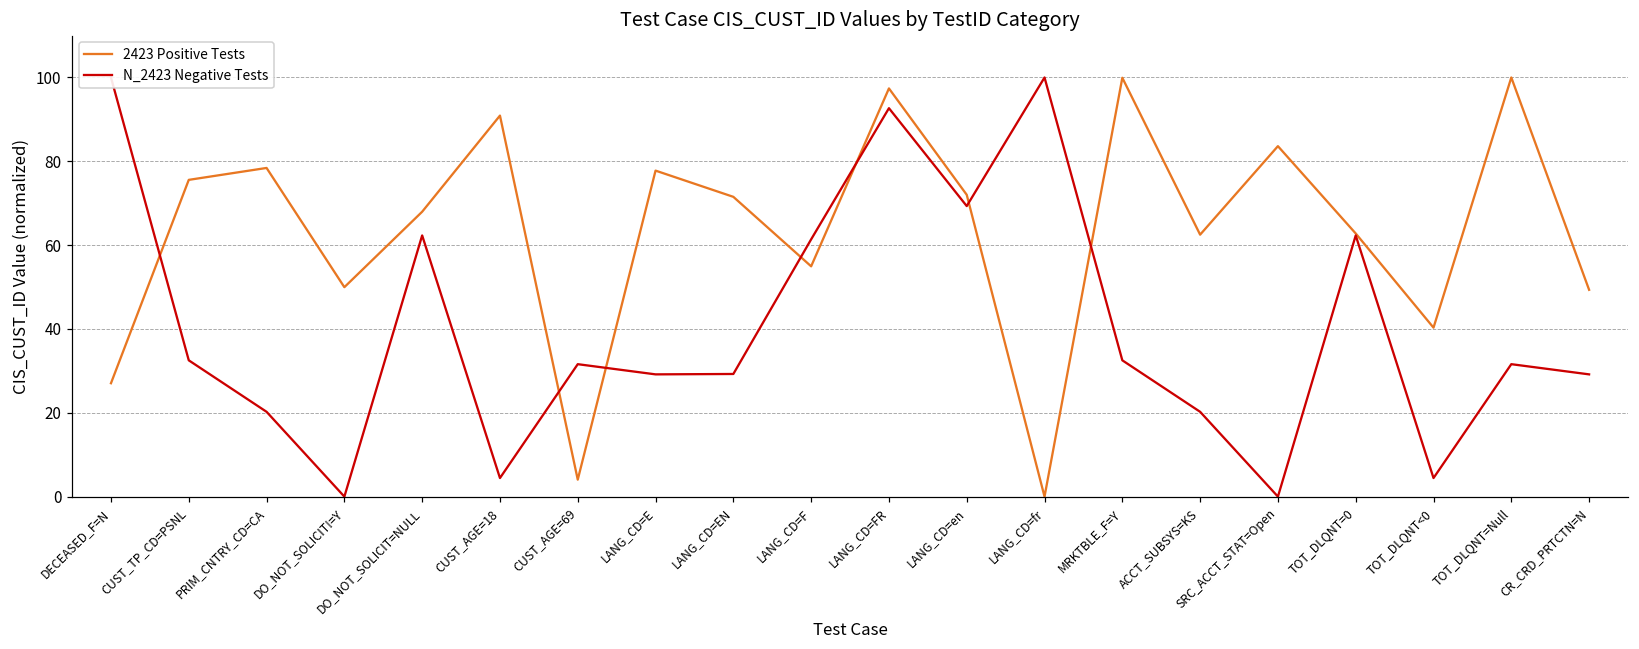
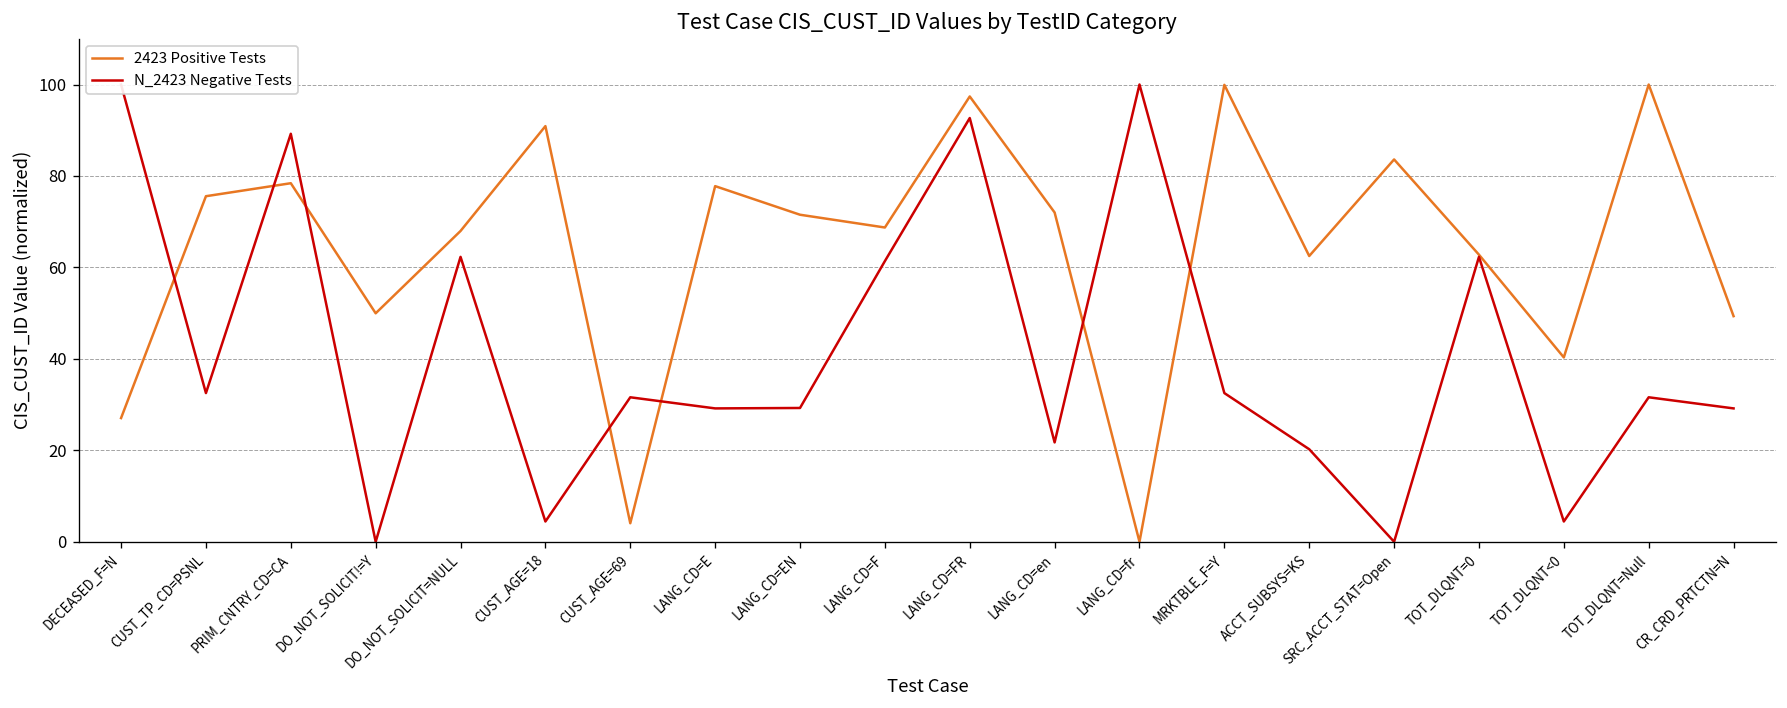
  {
    "2423 Positive Tests": {
      "DECEASED_F=N": 27,
      "CUST_TP_CD=PSNL": 76,
      "PRIM_CNTRY_CD=CA": 78,
      "DO_NOT_SOLICIT!=Y": 50,
      "DO_NOT_SOLICIT=NULL": 68,
      "CUST_AGE=18": 91,
      "CUST_AGE=69": 4,
      "LANG_CD=E": 78,
      "LANG_CD=EN": 72,
-     "LANG_CD=F": 55,
+     "LANG_CD=F": 69,
      "LANG_CD=FR": 97,
      "LANG_CD=en": 72,
      "LANG_CD=fr": 0,
      "MRKTBLE_F=Y": 100,
      "ACCT_SUBSYS=KS": 62,
      "SRC_ACCT_STAT=Open": 84,
      "TOT_DLQNT<0": 40,
      "TOT_DLQNT=Null": 100,
      "CR_CRD_PRTCTN=N": 49
    },
    "N_2423 Negative Tests": {
      "CUST_TP_CD=PSNL": 33,
-     "PRIM_CNTRY_CD=CA": 20,
+     "PRIM_CNTRY_CD=CA": 89,
      "DO_NOT_SOLICIT!=Y": 0,
      "DO_NOT_SOLICIT=NULL": 62,
      "CUST_AGE=18": 4,
      "CUST_AGE=69": 32,
      "LANG_CD=E": 29,
      "LANG_CD=EN": 29,
      "LANG_CD=F": 61,
      "LANG_CD=FR": 93,
-     "LANG_CD=en": 69,
+     "LANG_CD=en": 22,
      "LANG_CD=fr": 100,
      "MRKTBLE_F=Y": 33,
      "ACCT_SUBSYS=KS": 20,
      "SRC_ACCT_STAT=Open": 0,
      "TOT_DLQNT<0": 4,
      "TOT_DLQNT=Null": 32,
      "CR_CRD_PRTCTN=N": 29
    }
  }
